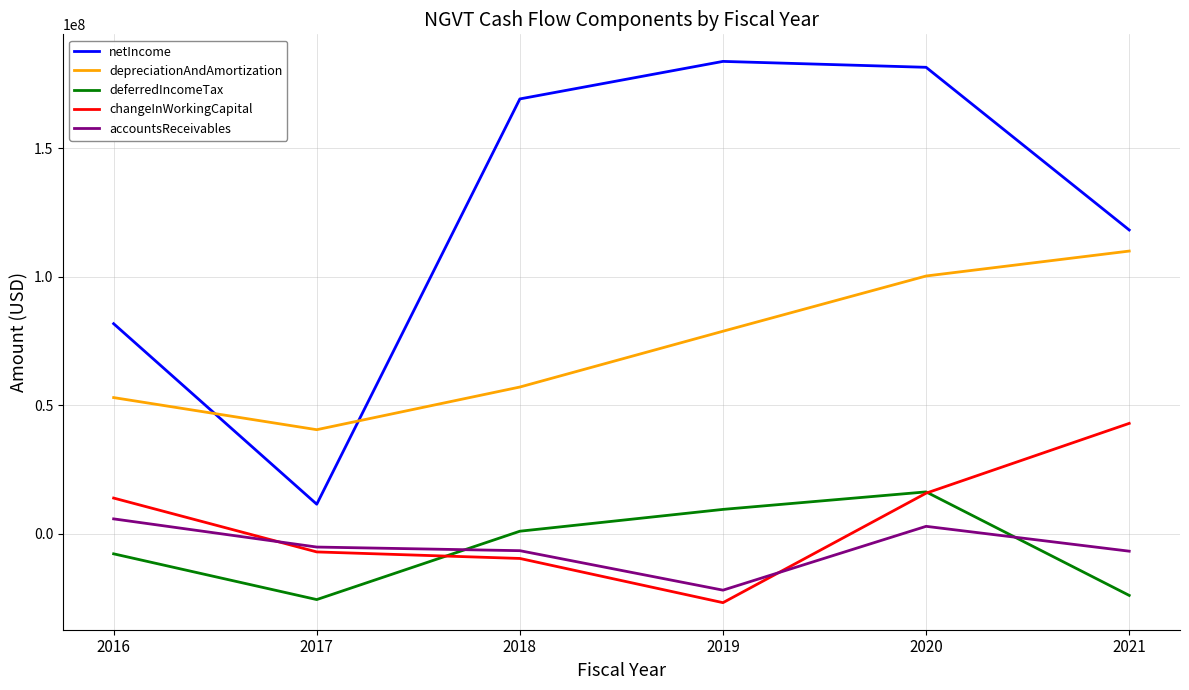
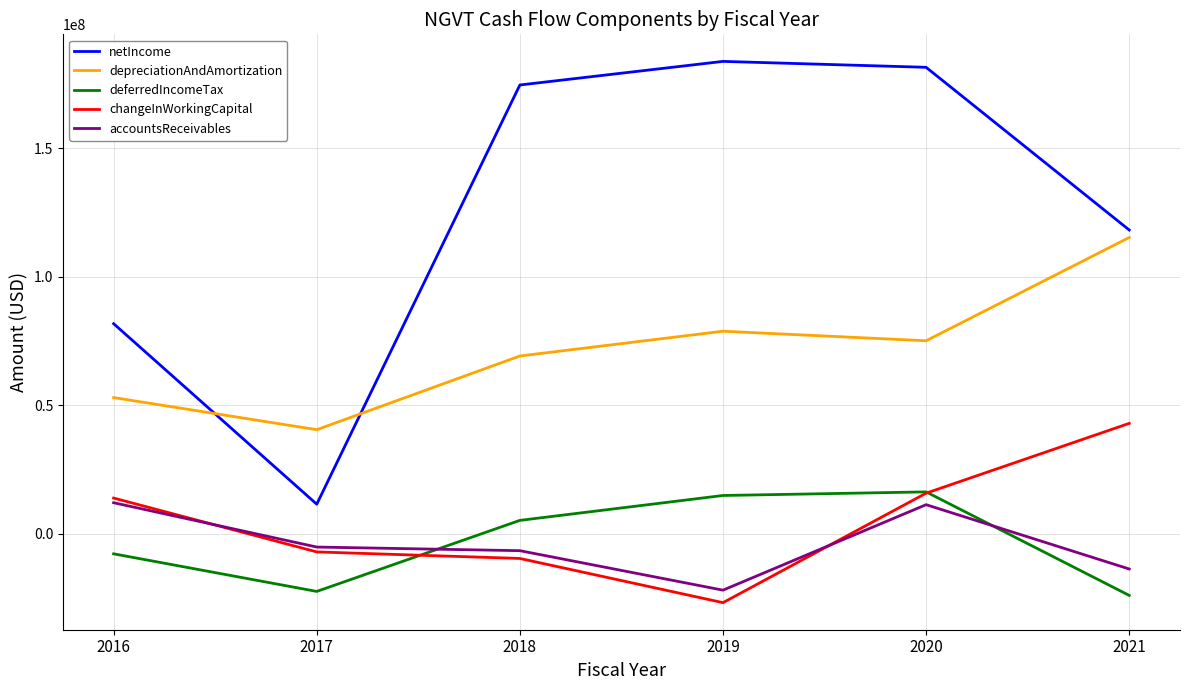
  {
    "netIncome": {
      "2016": 82000000,
      "2017": 11000000,
-     "2018": 169000000,
+     "2018": 175000000,
      "2019": 184000000,
      "2020": 181000000,
      "2021": 118000000
    },
    "depreciationAndAmortization": {
      "2016": 53000000,
      "2017": 40000000,
-     "2018": 57000000,
+     "2018": 69000000,
      "2019": 79000000,
-     "2020": 100000000,
-     "2021": 110000000
+     "2020": 75000000,
+     "2021": 115000000
    },
    "deferredIncomeTax": {
      "2016": -8000000,
-     "2017": -26000000,
-     "2018": 1000000,
-     "2019": 9000000,
+     "2017": -23000000,
+     "2018": 5000000,
+     "2019": 15000000,
      "2021": -24000000
    },
    "changeInWorkingCapital": {
      "2016": 14000000,
      "2017": -7000000,
      "2018": -10000000,
      "2019": -27000000,
      "2021": 43000000
    },
    "accountsReceivables": {
-     "2016": 6000000,
+     "2016": 12000000,
      "2017": -5000000,
      "2018": -7000000,
      "2019": -22000000,
-     "2020": 3000000,
-     "2021": -7000000
+     "2020": 11000000,
+     "2021": -14000000
    }
  }
